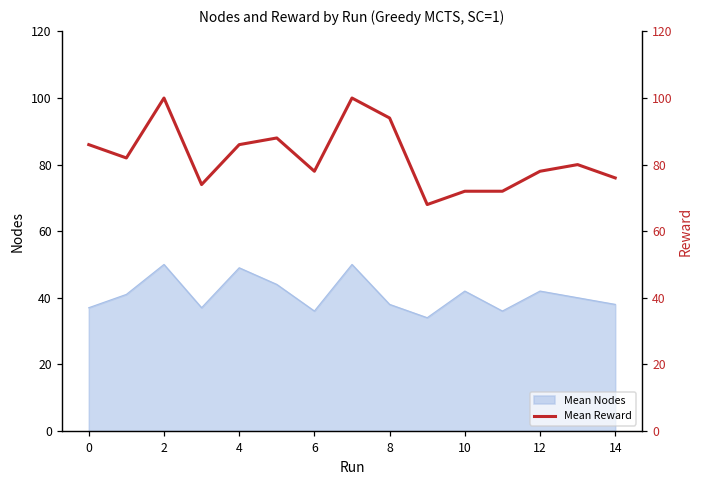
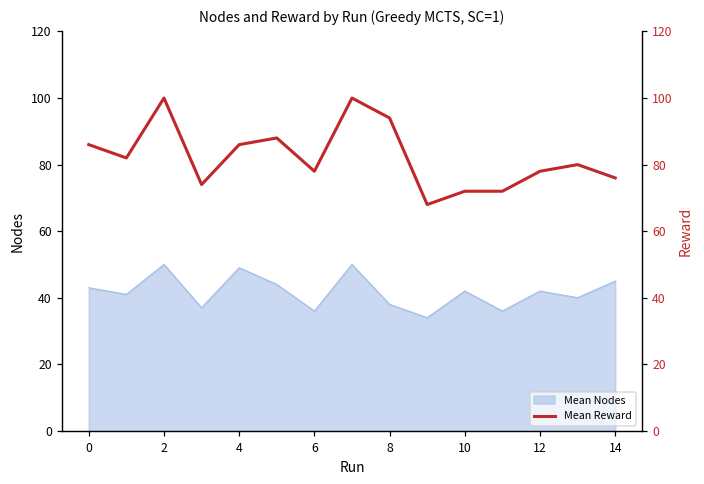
  {
    "Mean Nodes": {
-     "0": 37,
+     "0": 43,
      "2": 50,
      "4": 49,
      "6": 36,
      "8": 38,
      "10": 42,
      "12": 42,
-     "14": 38
+     "14": 45
    },
    "Mean Reward": {
      "0": 86,
      "2": 100,
      "4": 86,
      "6": 78,
      "8": 94,
      "10": 72,
      "12": 78,
      "14": 76
    }
  }
